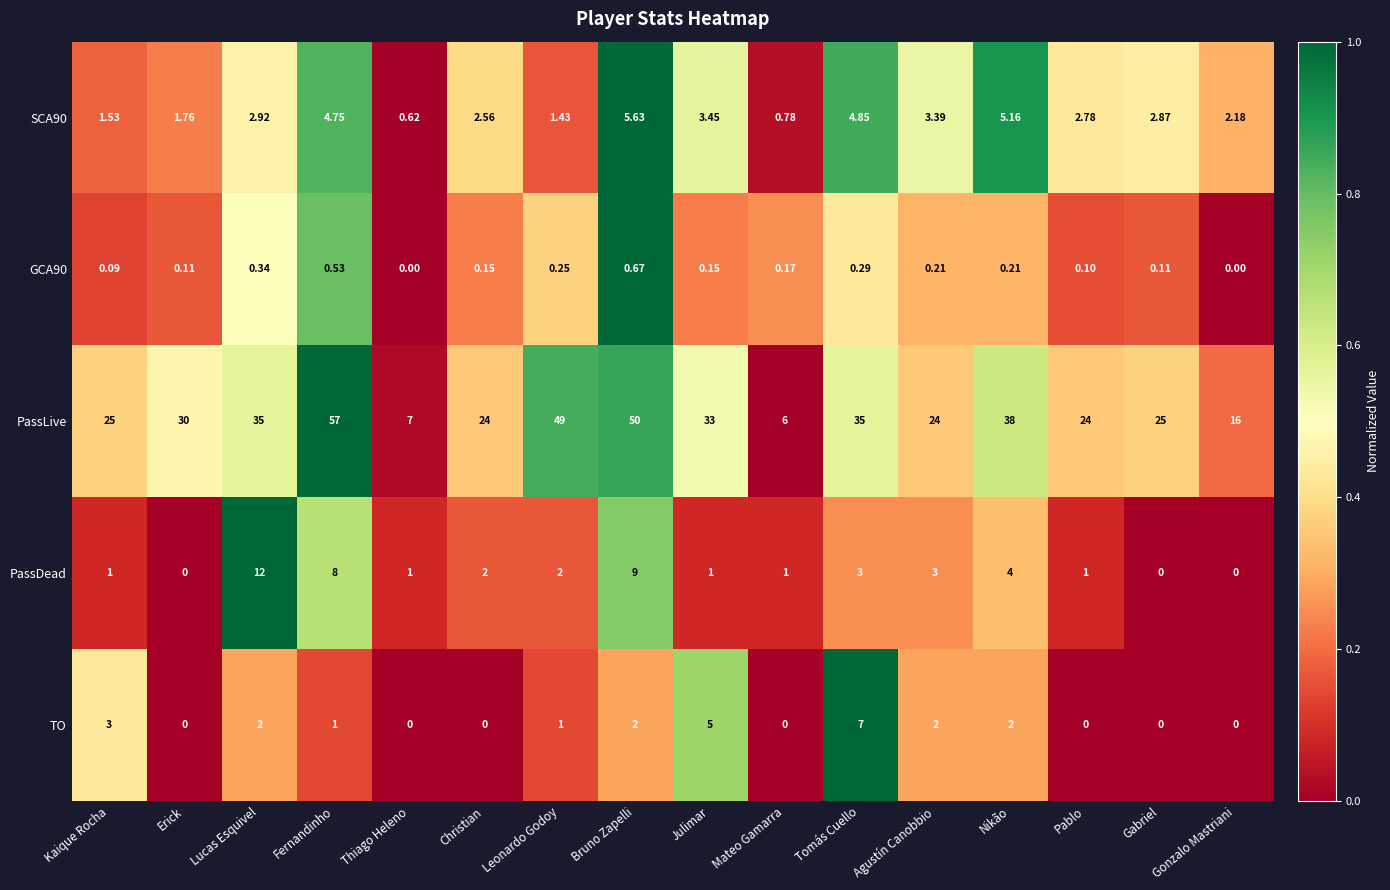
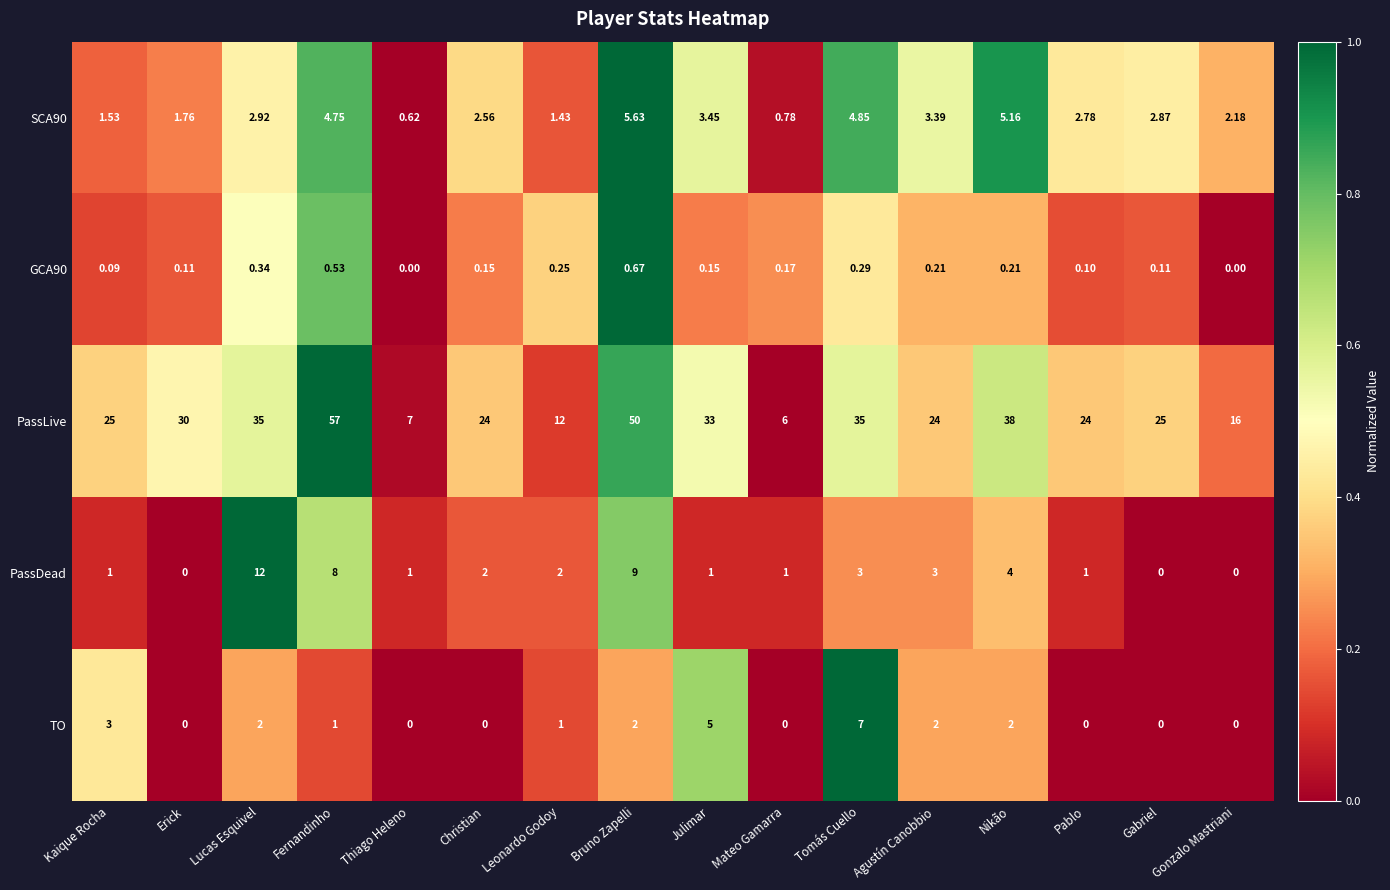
  {
    "SCA90": {
      "Kaique Rocha": 1.53,
      "Erick": 1.76,
      "Lucas Esquivel": 2.92,
      "Fernandinho": 4.75,
      "Thiago Heleno": 0.62,
      "Christian": 2.56,
      "Leonardo Godoy": 1.43,
      "Bruno Zapelli": 5.63,
      "Julimar": 3.45,
      "Mateo Gamarra": 0.78,
      "Tomás Cuello": 4.85,
      "Agustín Canobbio": 3.39,
      "Nikão": 5.16,
      "Pablo": 2.78,
      "Gabriel": 2.87,
      "Gonzalo Mastriani": 2.18
    },
    "GCA90": {
      "Kaique Rocha": 0.09,
      "Erick": 0.11,
      "Lucas Esquivel": 0.34,
      "Fernandinho": 0.53,
      "Thiago Heleno": 0.00,
      "Christian": 0.15,
      "Leonardo Godoy": 0.25,
      "Bruno Zapelli": 0.67,
      "Julimar": 0.15,
      "Mateo Gamarra": 0.17,
      "Tomás Cuello": 0.29,
      "Agustín Canobbio": 0.21,
      "Nikão": 0.21,
      "Pablo": 0.10,
      "Gabriel": 0.11,
      "Gonzalo Mastriani": 0.00
    },
    "PassLive": {
      "Kaique Rocha": 25,
      "Erick": 30,
      "Lucas Esquivel": 35,
      "Fernandinho": 57,
      "Thiago Heleno": 7,
      "Christian": 24,
-     "Leonardo Godoy": 49,
+     "Leonardo Godoy": 12,
      "Bruno Zapelli": 50,
      "Julimar": 33,
      "Mateo Gamarra": 6,
      "Tomás Cuello": 35,
      "Agustín Canobbio": 24,
      "Nikão": 38,
      "Pablo": 24,
      "Gabriel": 25,
      "Gonzalo Mastriani": 16
    },
    "PassDead": {
      "Kaique Rocha": 1,
      "Erick": 0,
      "Lucas Esquivel": 12,
      "Fernandinho": 8,
      "Thiago Heleno": 1,
      "Christian": 2,
      "Leonardo Godoy": 2,
      "Bruno Zapelli": 9,
      "Julimar": 1,
      "Mateo Gamarra": 1,
      "Tomás Cuello": 3,
      "Agustín Canobbio": 3,
      "Nikão": 4,
      "Pablo": 1,
      "Gabriel": 0,
      "Gonzalo Mastriani": 0
    },
    "TO": {
      "Kaique Rocha": 3,
      "Erick": 0,
      "Lucas Esquivel": 2,
      "Fernandinho": 1,
      "Thiago Heleno": 0,
      "Christian": 0,
      "Leonardo Godoy": 1,
      "Bruno Zapelli": 2,
      "Julimar": 5,
      "Mateo Gamarra": 0,
      "Tomás Cuello": 7,
      "Agustín Canobbio": 2,
      "Nikão": 2,
      "Pablo": 0,
      "Gabriel": 0,
      "Gonzalo Mastriani": 0
    }
  }
